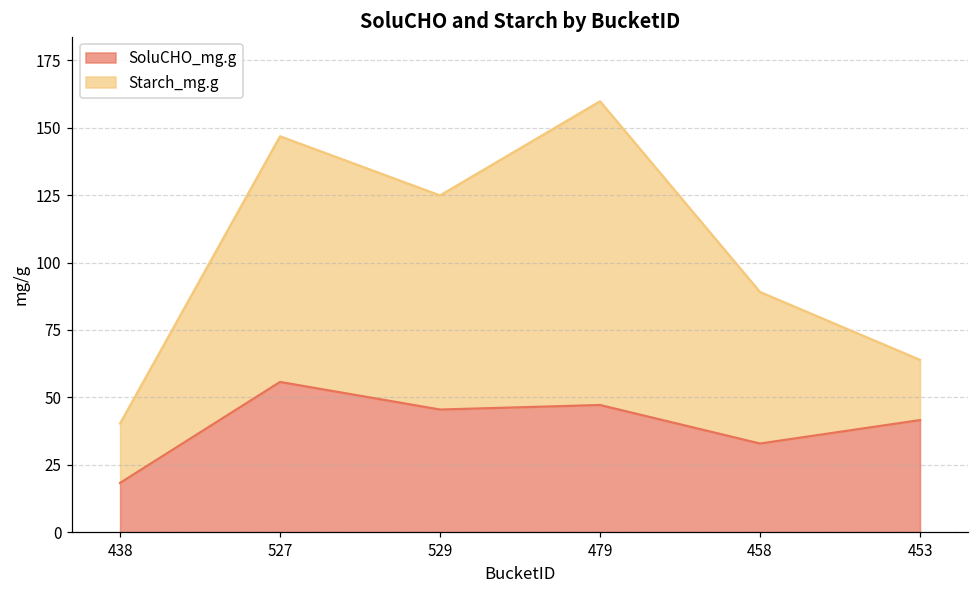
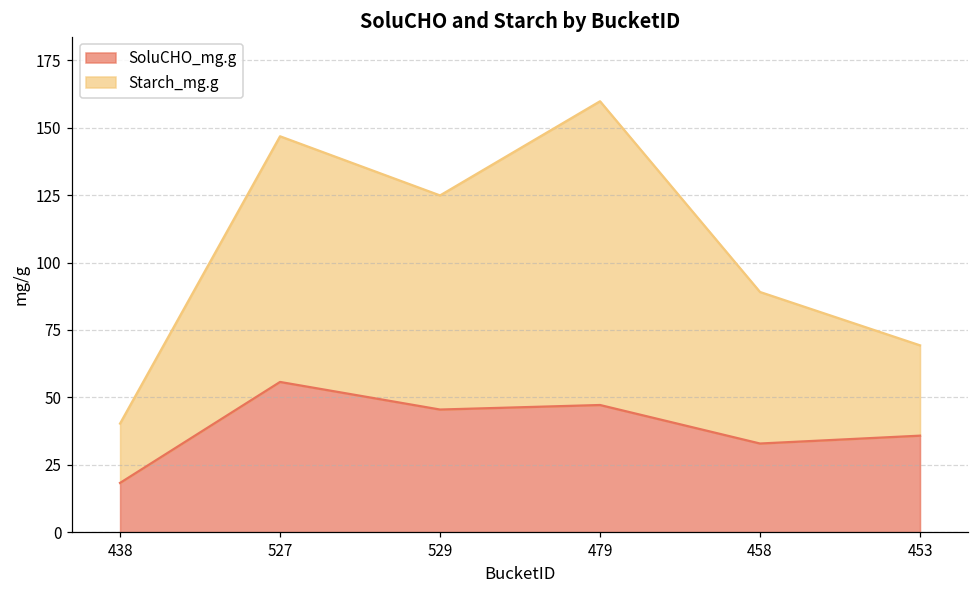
  {
    "SoluCHO_mg.g": {
      "438": 18,
      "527": 56,
      "529": 45,
      "479": 47,
      "458": 33,
-     "453": 42
+     "453": 36
    },
    "Starch_mg.g": {
      "438": 22,
      "527": 91,
      "529": 79,
      "479": 113,
      "458": 56,
-     "453": 22
+     "453": 34
    }
  }
